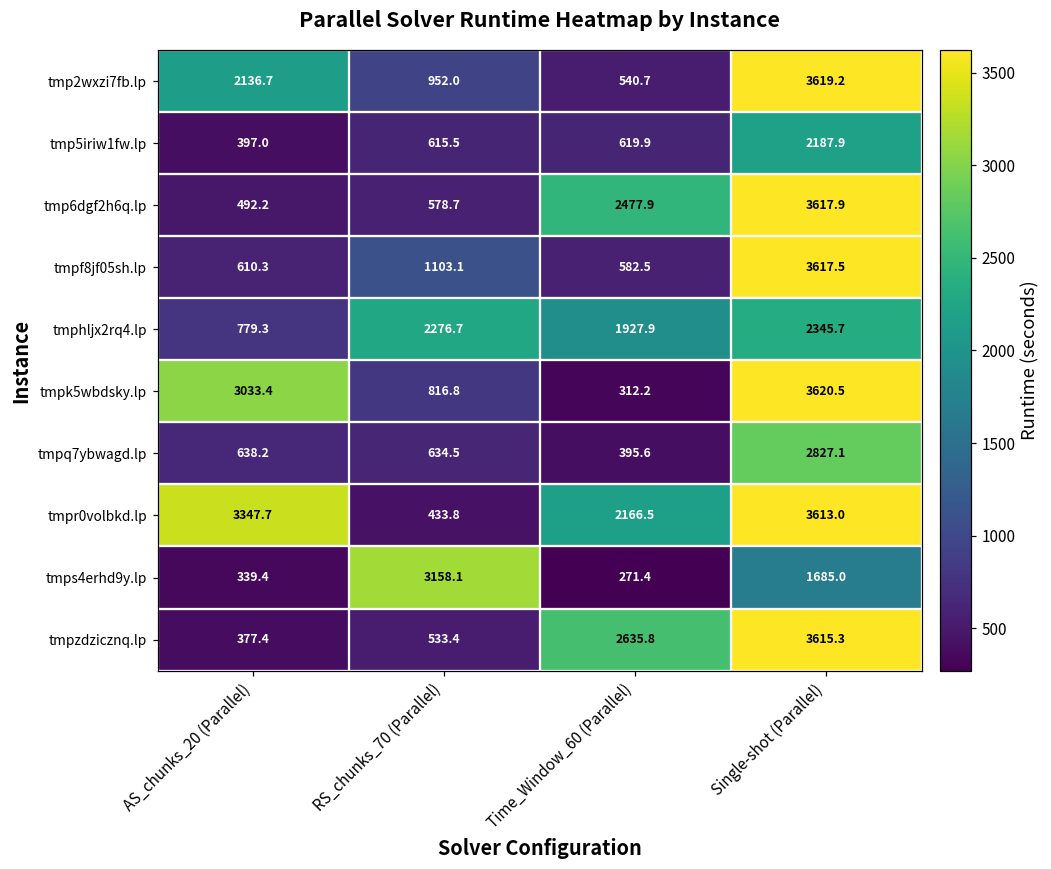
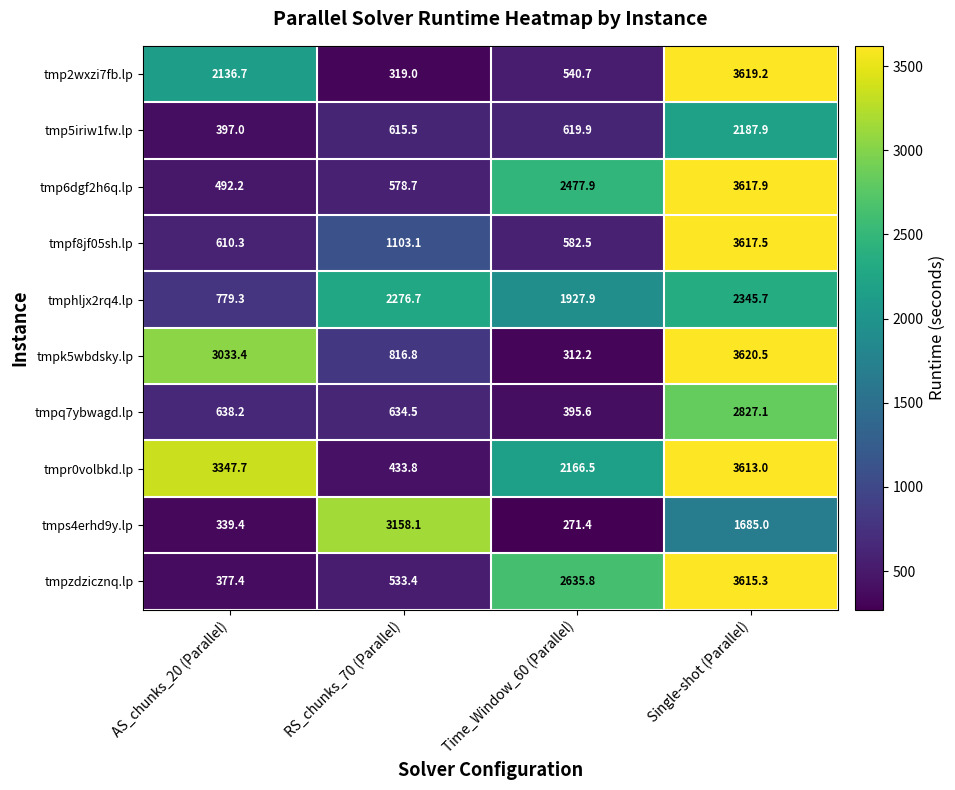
  {
    "tmp2wxzi7fb.lp": {
      "AS_chunks_20 (Parallel)": 2136.7,
-     "RS_chunks_70 (Parallel)": 952.0,
+     "RS_chunks_70 (Parallel)": 319.0,
      "Time_Window_60 (Parallel)": 540.7,
      "Single-shot (Parallel)": 3619.2
    },
    "tmp5iriw1fw.lp": {
      "AS_chunks_20 (Parallel)": 397.0,
      "RS_chunks_70 (Parallel)": 615.5,
      "Time_Window_60 (Parallel)": 619.9,
      "Single-shot (Parallel)": 2187.9
    },
    "tmp6dgf2h6q.lp": {
      "AS_chunks_20 (Parallel)": 492.2,
      "RS_chunks_70 (Parallel)": 578.7,
      "Time_Window_60 (Parallel)": 2477.9,
      "Single-shot (Parallel)": 3617.9
    },
    "tmpf8jf05sh.lp": {
      "AS_chunks_20 (Parallel)": 610.3,
      "RS_chunks_70 (Parallel)": 1103.1,
      "Time_Window_60 (Parallel)": 582.5,
      "Single-shot (Parallel)": 3617.5
    },
    "tmphljx2rq4.lp": {
      "AS_chunks_20 (Parallel)": 779.3,
      "RS_chunks_70 (Parallel)": 2276.7,
      "Time_Window_60 (Parallel)": 1927.9,
      "Single-shot (Parallel)": 2345.7
    },
    "tmpk5wbdsky.lp": {
      "AS_chunks_20 (Parallel)": 3033.4,
      "RS_chunks_70 (Parallel)": 816.8,
      "Time_Window_60 (Parallel)": 312.2,
      "Single-shot (Parallel)": 3620.5
    },
    "tmpq7ybwagd.lp": {
      "AS_chunks_20 (Parallel)": 638.2,
      "RS_chunks_70 (Parallel)": 634.5,
      "Time_Window_60 (Parallel)": 395.6,
      "Single-shot (Parallel)": 2827.1
    },
    "tmpr0volbkd.lp": {
      "AS_chunks_20 (Parallel)": 3347.7,
      "RS_chunks_70 (Parallel)": 433.8,
      "Time_Window_60 (Parallel)": 2166.5,
      "Single-shot (Parallel)": 3613.0
    },
    "tmps4erhd9y.lp": {
      "AS_chunks_20 (Parallel)": 339.4,
      "RS_chunks_70 (Parallel)": 3158.1,
      "Time_Window_60 (Parallel)": 271.4,
      "Single-shot (Parallel)": 1685.0
    },
    "tmpzdzicznq.lp": {
      "AS_chunks_20 (Parallel)": 377.4,
      "RS_chunks_70 (Parallel)": 533.4,
      "Time_Window_60 (Parallel)": 2635.8,
      "Single-shot (Parallel)": 3615.3
    }
  }
